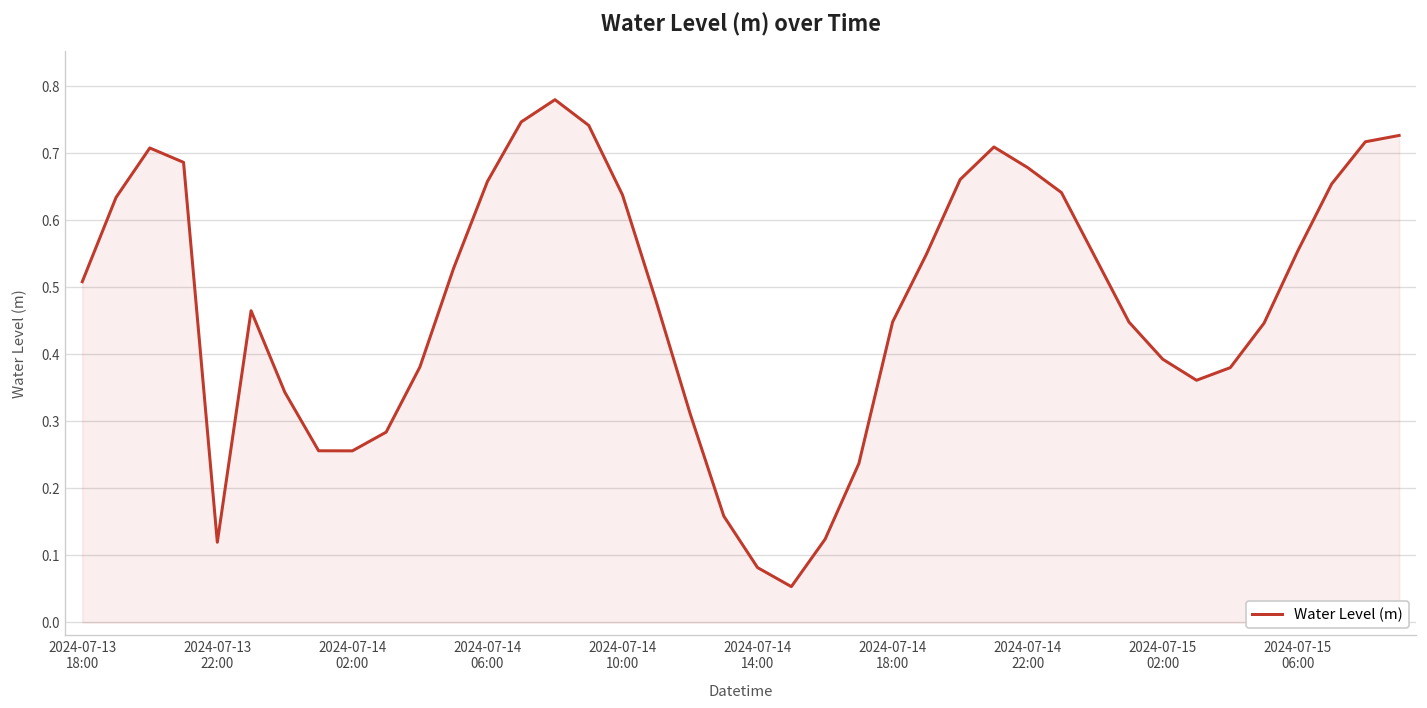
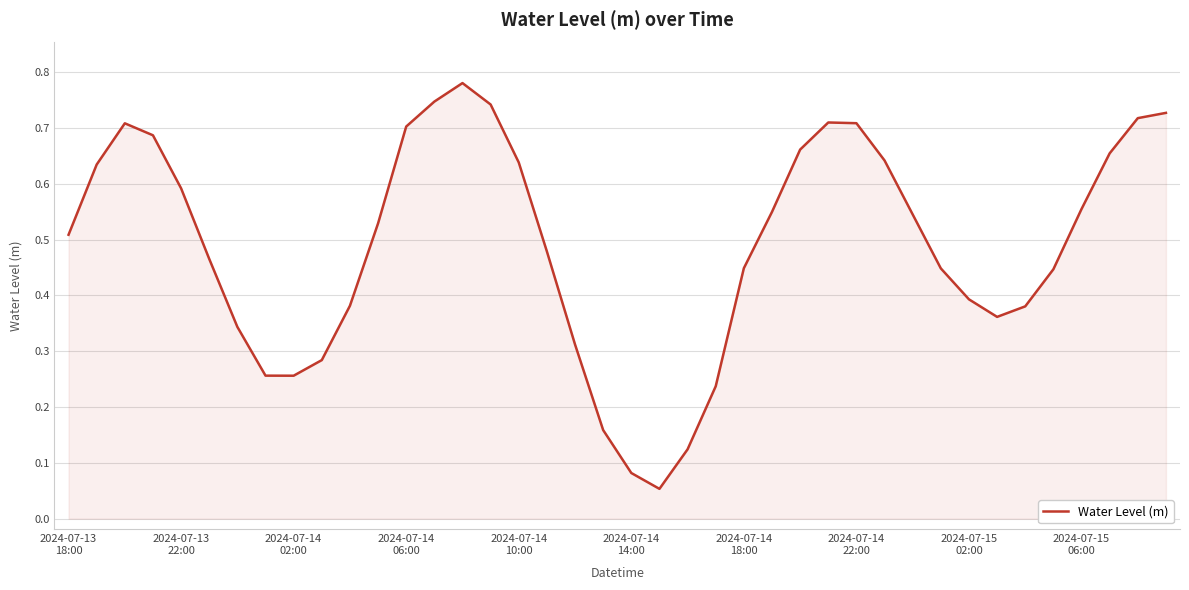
  {
    "2024-07-13 18:00": 0.51,
-   "2024-07-13 22:00": 0.12,
+   "2024-07-13 22:00": 0.59,
    "2024-07-14 02:00": 0.26,
-   "2024-07-14 06:00": 0.66,
+   "2024-07-14 06:00": 0.70,
    "2024-07-14 10:00": 0.64,
    "2024-07-14 14:00": 0.08,
    "2024-07-14 18:00": 0.45,
-   "2024-07-14 22:00": 0.68,
+   "2024-07-14 22:00": 0.71,
    "2024-07-15 02:00": 0.39,
    "2024-07-15 06:00": 0.55
  }
